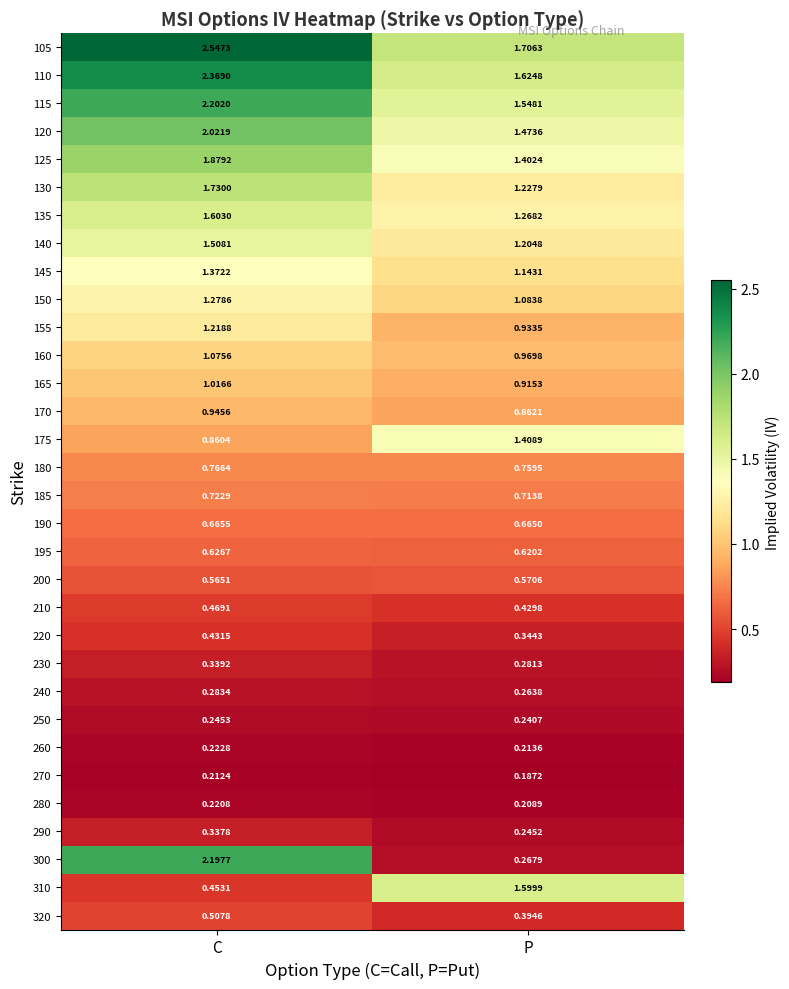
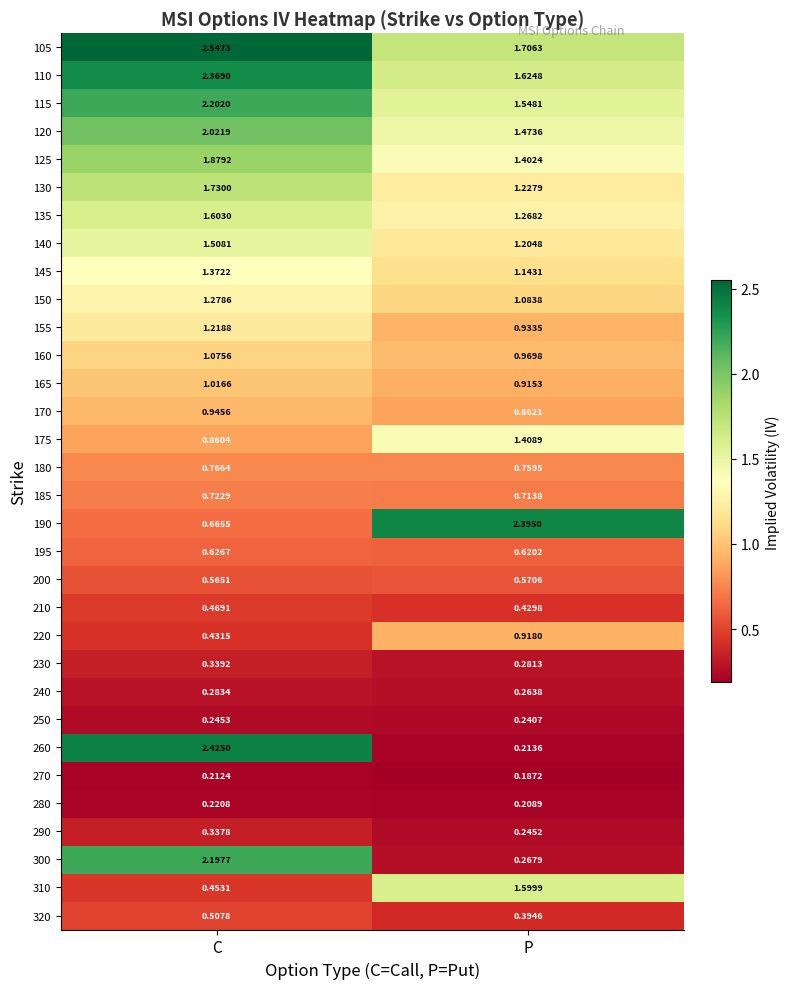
  {
    "105": {
      "C": 2.5473,
      "P": 1.7063
    },
    "110": {
      "C": 2.3690,
      "P": 1.6248
    },
    "115": {
      "C": 2.2020,
      "P": 1.5481
    },
    "120": {
      "C": 2.0219,
      "P": 1.4736
    },
    "125": {
      "C": 1.8792,
      "P": 1.4024
    },
    "130": {
      "C": 1.7300,
      "P": 1.2279
    },
    "135": {
      "C": 1.6030,
      "P": 1.2682
    },
    "140": {
      "C": 1.5081,
      "P": 1.2048
    },
    "145": {
      "C": 1.3722,
      "P": 1.1431
    },
    "150": {
      "C": 1.2786,
      "P": 1.0838
    },
    "155": {
      "C": 1.2188,
      "P": 0.9335
    },
    "160": {
      "C": 1.0756,
      "P": 0.9698
    },
    "165": {
      "C": 1.0166,
      "P": 0.9153
    },
    "170": {
      "C": 0.9456,
      "P": 0.8621
    },
    "175": {
      "C": 0.8604,
      "P": 1.4089
    },
    "180": {
      "C": 0.7664,
      "P": 0.7595
    },
    "185": {
      "C": 0.7229,
      "P": 0.7138
    },
    "190": {
      "C": 0.6655,
-     "P": 0.6650
+     "P": 2.3950
    },
    "195": {
      "C": 0.6267,
      "P": 0.6202
    },
    "200": {
      "C": 0.5651,
      "P": 0.5706
    },
    "210": {
      "C": 0.4691,
      "P": 0.4298
    },
    "220": {
      "C": 0.4315,
-     "P": 0.3443
+     "P": 0.9180
    },
    "230": {
      "C": 0.3392,
      "P": 0.2813
    },
    "240": {
      "C": 0.2834,
      "P": 0.2638
    },
    "250": {
      "C": 0.2453,
      "P": 0.2407
    },
    "260": {
-     "C": 0.2228,
+     "C": 2.4250,
      "P": 0.2136
    },
    "270": {
      "C": 0.2124,
      "P": 0.1872
    },
    "280": {
      "C": 0.2208,
      "P": 0.2089
    },
    "290": {
      "C": 0.3378,
      "P": 0.2452
    },
    "300": {
      "C": 2.1977,
      "P": 0.2679
    },
    "310": {
      "C": 0.4531,
      "P": 1.5999
    },
    "320": {
      "C": 0.5078,
      "P": 0.3946
    }
  }
